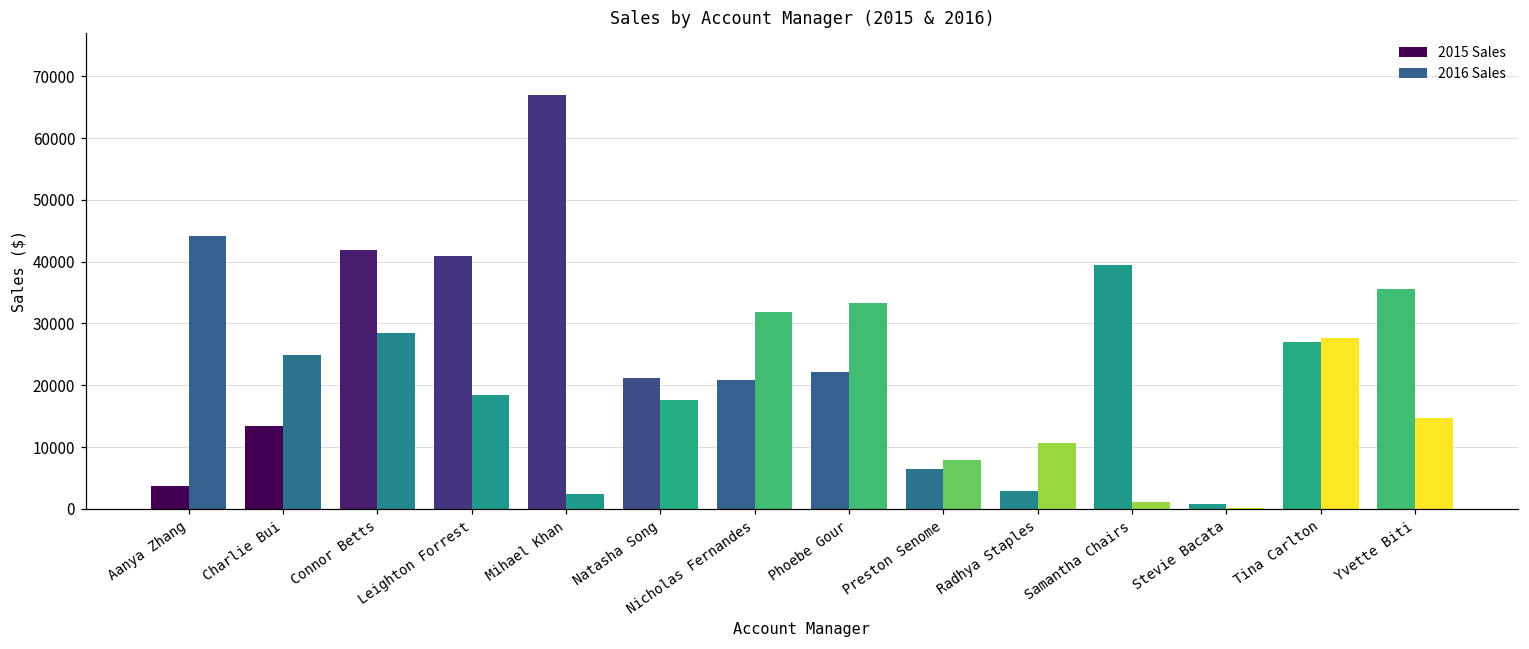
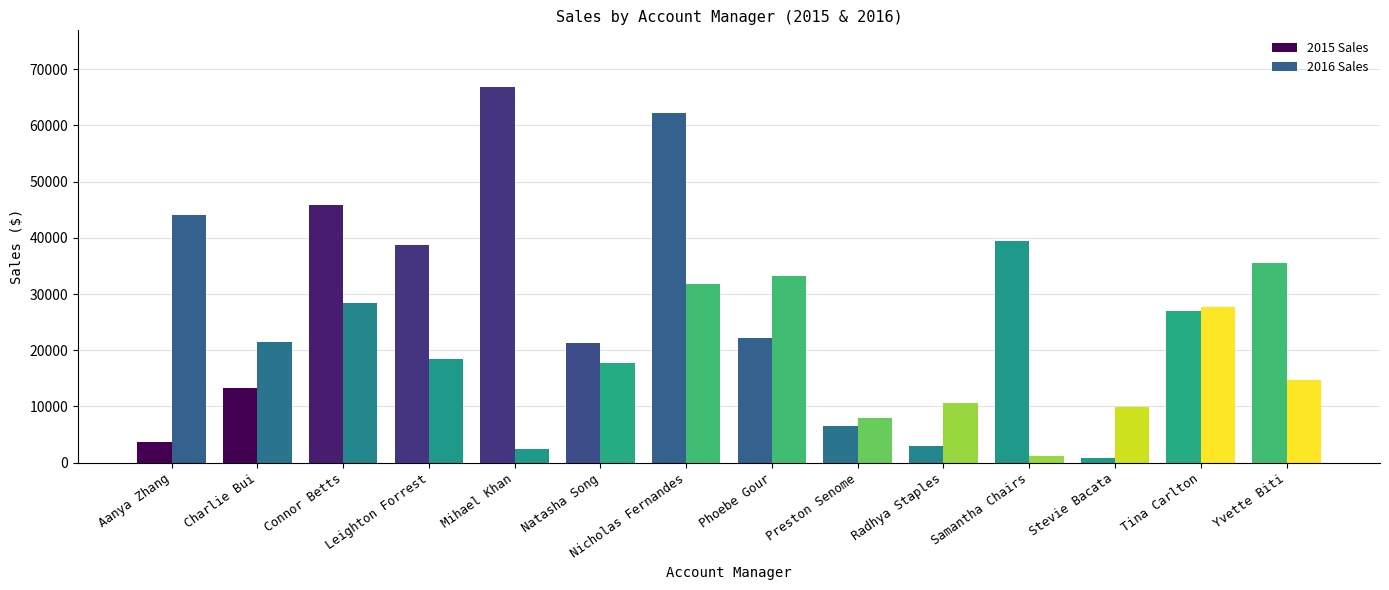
  {
    "2015 Sales": {
      "Aanya Zhang": 4000,
      "Charlie Bui": 13000,
-     "Connor Betts": 42000,
-     "Leighton Forrest": 41000,
+     "Connor Betts": 46000,
+     "Leighton Forrest": 39000,
      "Mihael Khan": 67000,
      "Natasha Song": 21000,
-     "Nicholas Fernandes": 21000,
+     "Nicholas Fernandes": 62000,
      "Phoebe Gour": 22000,
      "Preston Senome": 6000,
      "Radhya Staples": 3000,
      "Samantha Chairs": 39000,
      "Stevie Bacata": 1000,
      "Tina Carlton": 27000,
      "Yvette Biti": 36000
    },
    "2016 Sales": {
      "Aanya Zhang": 44000,
-     "Charlie Bui": 25000,
+     "Charlie Bui": 21000,
      "Connor Betts": 28000,
      "Leighton Forrest": 18000,
      "Mihael Khan": 2000,
      "Natasha Song": 18000,
      "Nicholas Fernandes": 32000,
      "Phoebe Gour": 33000,
      "Preston Senome": 8000,
      "Radhya Staples": 11000,
      "Samantha Chairs": 1000,
-     "Stevie Bacata": 0,
+     "Stevie Bacata": 10000,
      "Tina Carlton": 28000,
      "Yvette Biti": 15000
    }
  }
